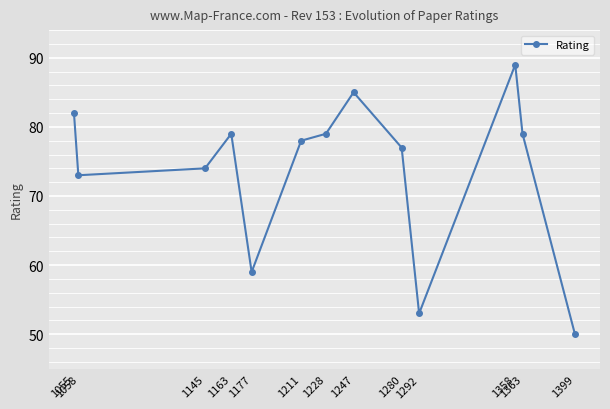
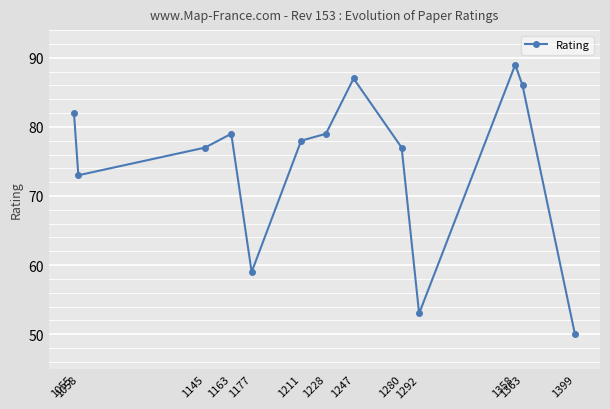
  {
    "1055": 82,
    "1058": 73,
-   "1145": 74,
+   "1145": 77,
    "1163": 79,
    "1177": 59,
    "1211": 78,
    "1228": 79,
-   "1247": 85,
+   "1247": 87,
    "1280": 77,
    "1292": 53,
    "1358": 89,
-   "1363": 79,
+   "1363": 86,
    "1399": 50
  }
